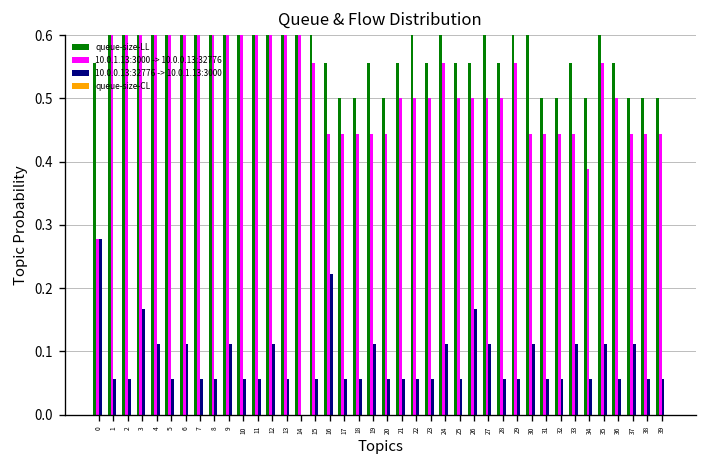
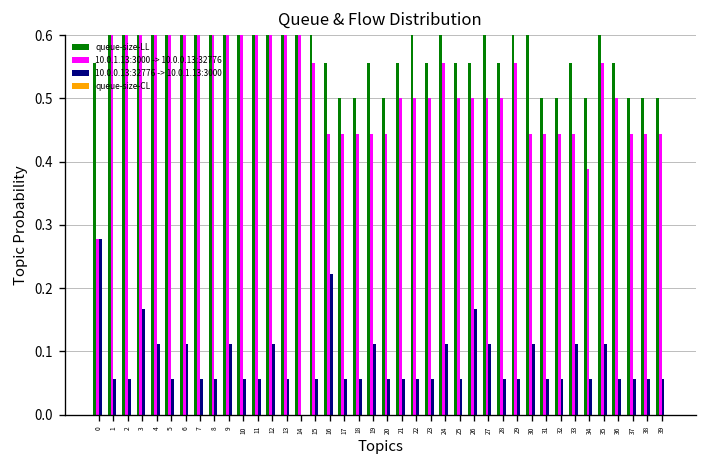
  {
    "queue-size-LL": {
      "0": 0.56,
      "16": 0.56,
      "17": 0.50,
      "18": 0.50,
      "19": 0.56,
      "20": 0.50,
      "21": 0.56,
      "23": 0.56,
      "25": 0.56,
      "26": 0.56,
      "28": 0.56,
      "31": 0.50,
      "32": 0.50,
      "33": 0.56,
      "34": 0.50,
      "36": 0.56,
      "37": 0.50,
      "38": 0.50,
      "39": 0.50
    },
    "10.0.1.13:3000 -> 10.0.0.13:32776": {
      "0": 0.28,
      "15": 0.56,
      "16": 0.44,
      "17": 0.44,
      "18": 0.44,
      "19": 0.44,
      "20": 0.44,
      "21": 0.50,
      "22": 0.50,
      "23": 0.50,
      "24": 0.56,
      "25": 0.50,
      "26": 0.50,
      "27": 0.50,
      "28": 0.50,
      "29": 0.56,
      "30": 0.44,
      "31": 0.44,
      "32": 0.44,
      "33": 0.44,
      "34": 0.39,
      "35": 0.56,
      "36": 0.50,
      "37": 0.44,
      "38": 0.44,
      "39": 0.44
    },
    "10.0.0.13:32776 -> 10.0.1.13:3000": {
      "0": 0.28,
      "1": 0.06,
      "2": 0.06,
      "3": 0.17,
      "4": 0.11,
      "5": 0.06,
      "6": 0.11,
      "7": 0.06,
      "8": 0.06,
      "9": 0.11,
      "10": 0.06,
      "11": 0.06,
      "12": 0.11,
      "13": 0.06,
      "14": 0.00,
      "15": 0.06,
      "16": 0.22,
      "17": 0.06,
      "18": 0.06,
      "19": 0.11,
      "20": 0.06,
      "21": 0.06,
      "22": 0.06,
      "23": 0.06,
      "24": 0.11,
      "25": 0.06,
      "26": 0.17,
      "27": 0.11,
      "28": 0.06,
      "29": 0.06,
      "30": 0.11,
      "31": 0.06,
      "32": 0.06,
      "33": 0.11,
      "34": 0.06,
      "35": 0.11,
      "36": 0.06,
-     "37": 0.11,
+     "37": 0.06,
      "38": 0.06,
      "39": 0.06
    },
    "queue-size-CL": {
      "0": 0.00,
      "1": 0.00,
      "2": 0.00,
      "3": 0.00,
      "4": 0.00,
      "5": 0.00,
      "6": 0.00,
      "7": 0.00,
      "8": 0.00,
      "9": 0.00,
      "10": 0.00,
      "11": 0.00,
      "12": 0.00,
      "13": 0.00,
      "14": 0.00,
      "15": 0.00,
      "16": 0.00,
      "17": 0.00,
      "18": 0.00,
      "19": 0.00,
      "20": 0.00,
      "21": 0.00,
      "22": 0.00,
      "23": 0.00,
      "24": 0.00,
      "25": 0.00,
      "26": 0.00,
      "27": 0.00,
      "28": 0.00,
      "29": 0.00,
      "30": 0.00,
      "31": 0.00,
      "32": 0.00,
      "33": 0.00,
      "34": 0.00,
      "35": 0.00,
      "36": 0.00,
      "37": 0.00,
      "38": 0.00,
      "39": 0.00
    }
  }
